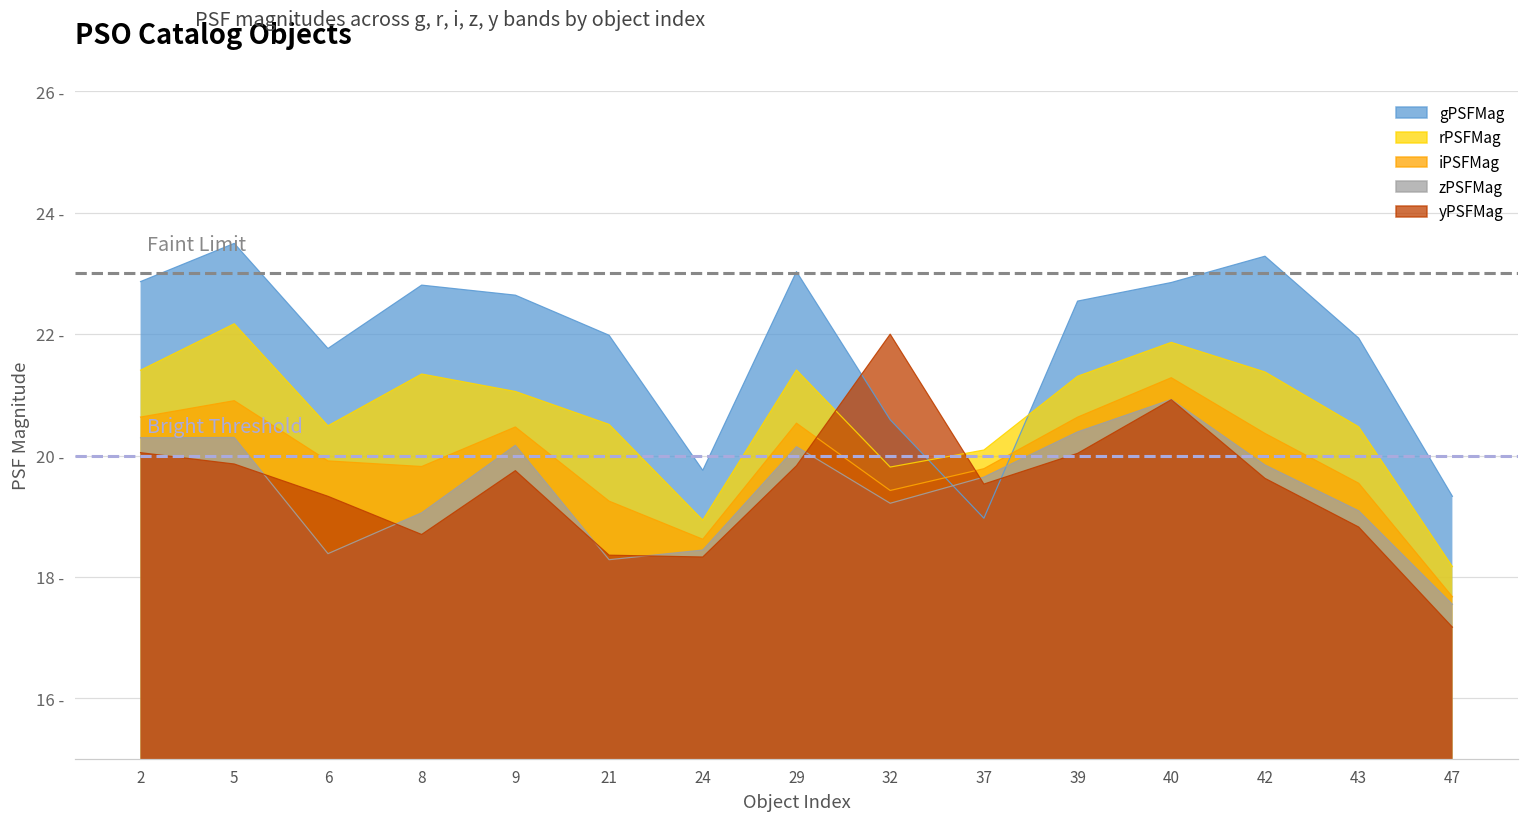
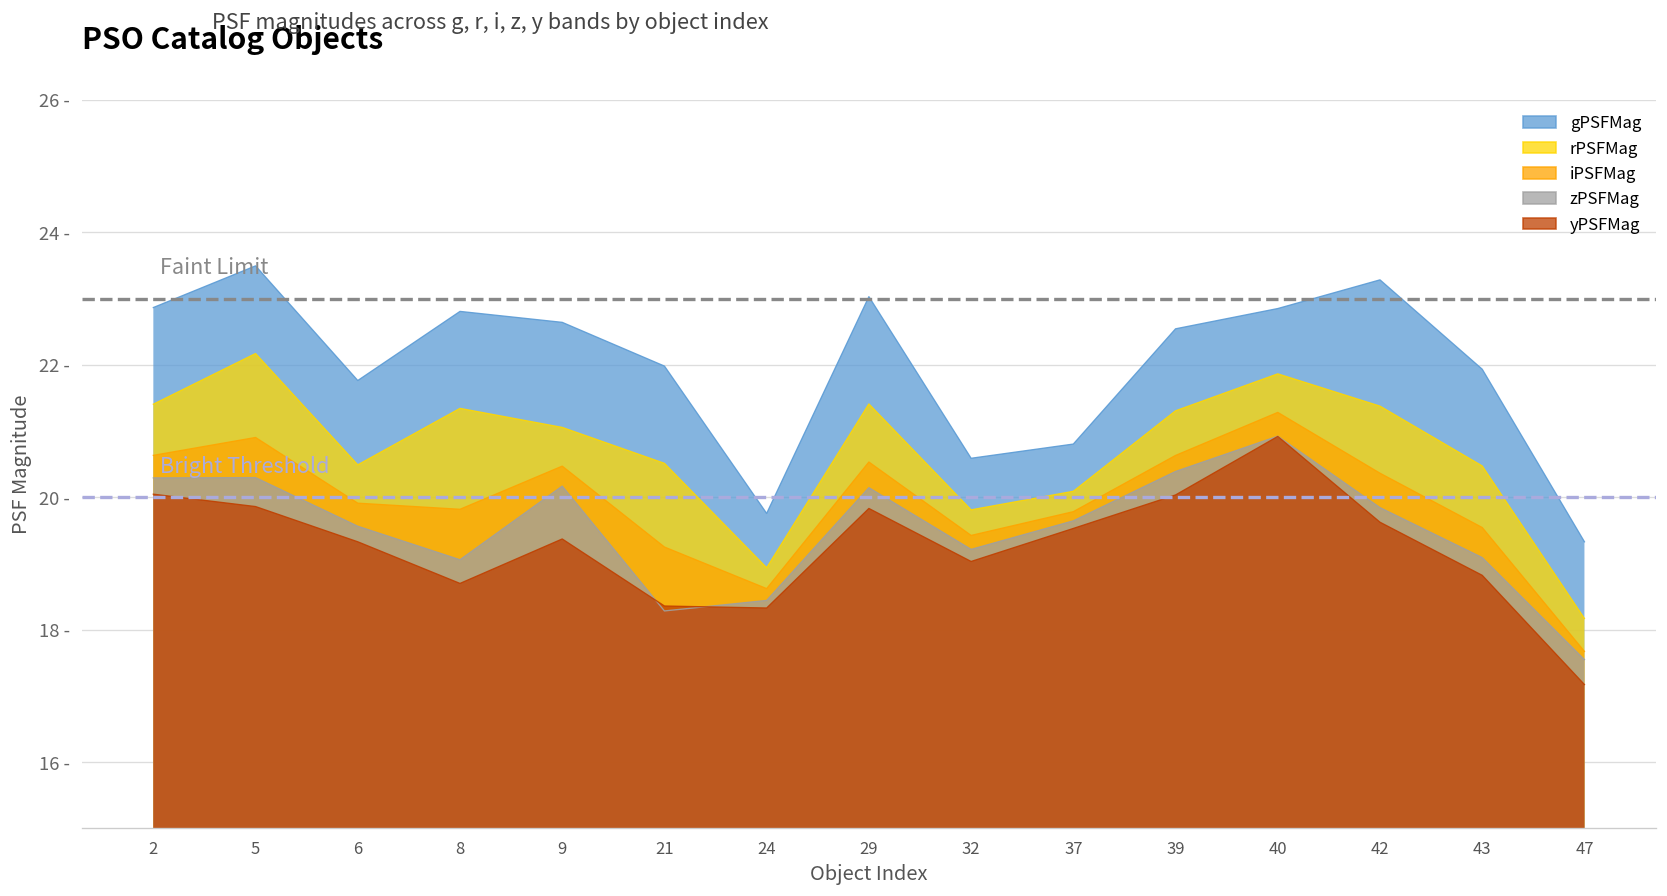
  {
    "gPSFMag": {
      "2": "22.9 -",
      "5": "23.5 -",
      "6": "21.8 -",
      "8": "22.8 -",
      "9": "22.6 -",
      "21": "22.0 -",
      "24": "19.8 -",
      "29": "23.0 -",
      "32": "20.6 -",
-     "37": "19.0 -",
+     "37": "20.8 -",
      "39": "22.5 -",
      "40": "22.9 -",
      "42": "23.3 -",
      "43": "21.9 -",
      "47": "19.3 -"
    },
    "zPSFMag": {
      "2": "20.3 -",
      "5": "20.3 -",
-     "6": "18.4 -",
+     "6": "19.6 -",
      "8": "19.1 -",
      "9": "20.2 -",
      "21": "18.3 -",
      "24": "18.4 -",
      "29": "20.1 -",
      "32": "19.2 -",
      "37": "19.6 -",
      "39": "20.4 -",
      "42": "19.8 -",
      "43": "19.1 -",
      "47": "17.5 -"
    },
    "yPSFMag": {
      "2": "20.0 -",
      "5": "19.9 -",
      "6": "19.3 -",
      "8": "18.7 -",
-     "9": "19.8 -",
+     "9": "19.4 -",
      "21": "18.4 -",
      "24": "18.3 -",
      "29": "19.8 -",
-     "32": "22.0 -",
+     "32": "19.0 -",
      "37": "19.5 -",
      "39": "20.0 -",
      "42": "19.6 -",
      "43": "18.8 -",
      "47": "17.2 -"
    }
  }
